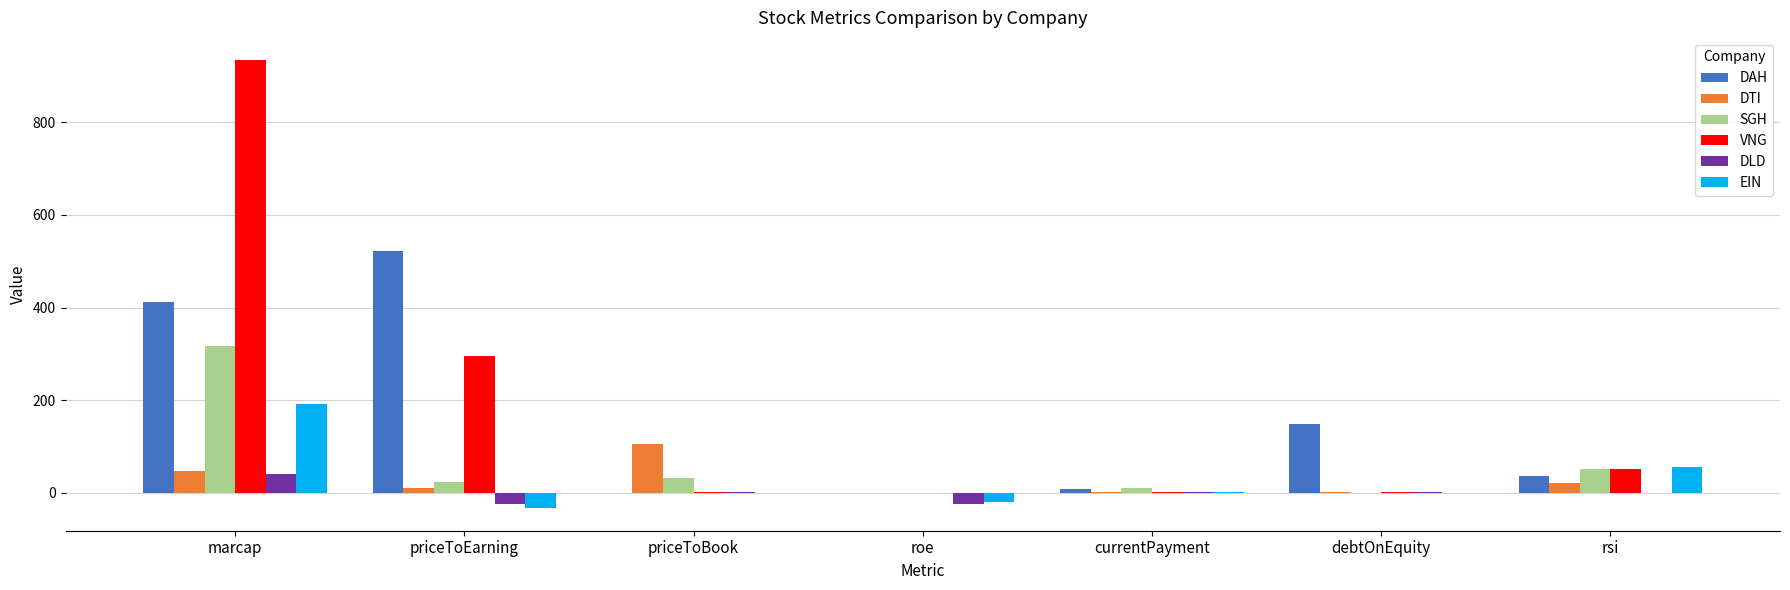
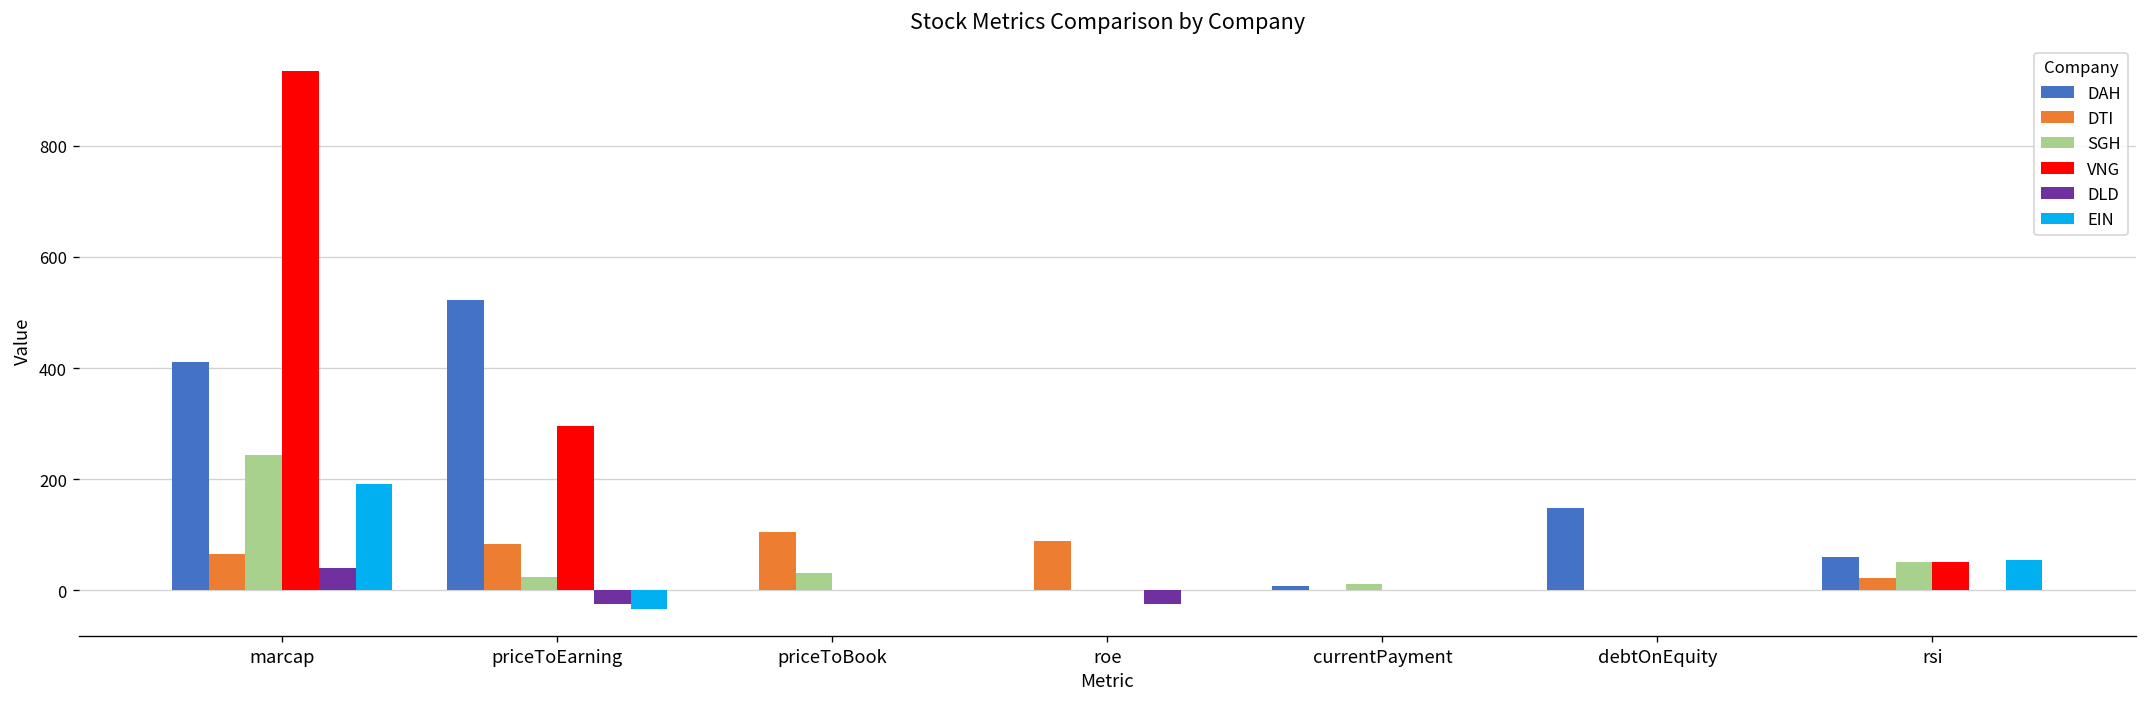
  {
    "DAH": {
      "marcap": 410,
      "priceToEarning": 520,
      "currentPayment": 10,
      "debtOnEquity": 150,
-     "rsi": 40
+     "rsi": 60
    },
    "DTI": {
-     "marcap": 50,
-     "priceToEarning": 10,
+     "marcap": 70,
+     "priceToEarning": 80,
      "priceToBook": 110,
-     "roe": 0,
+     "roe": 90,
      "rsi": 20
    },
    "SGH": {
-     "marcap": 320,
+     "marcap": 240,
      "priceToEarning": 20,
      "priceToBook": 30,
      "currentPayment": 10,
      "debtOnEquity": 0,
      "rsi": 50
    },
    "VNG": {
      "marcap": 930,
      "priceToEarning": 300,
      "rsi": 50
    },
    "DLD": {
      "marcap": 40,
      "priceToEarning": -20,
      "roe": -30,
      "rsi": 0
    },
    "EIN": {
      "marcap": 190,
      "priceToEarning": -30,
-     "roe": -20,
+     "roe": 0,
      "rsi": 60
    }
  }
